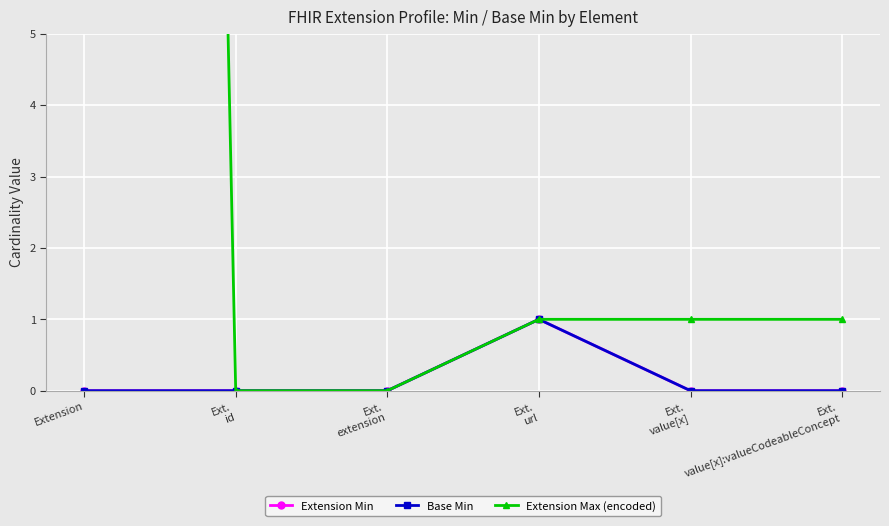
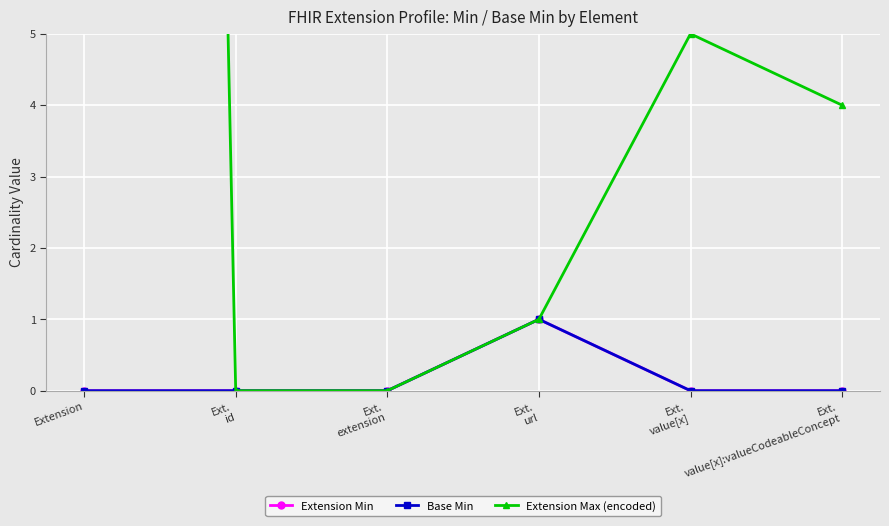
  {
    "Base Min": {
      "Extension": 0,
      "Ext. value[x]": 0,
      "Ext. value[x]:valueCodeableConcept": 0
    },
    "Extension Max (encoded)": {
-     "Ext. value[x]": 1,
-     "Ext. value[x]:valueCodeableConcept": 1
+     "Ext. value[x]": 5,
+     "Ext. value[x]:valueCodeableConcept": 4
    }
  }
